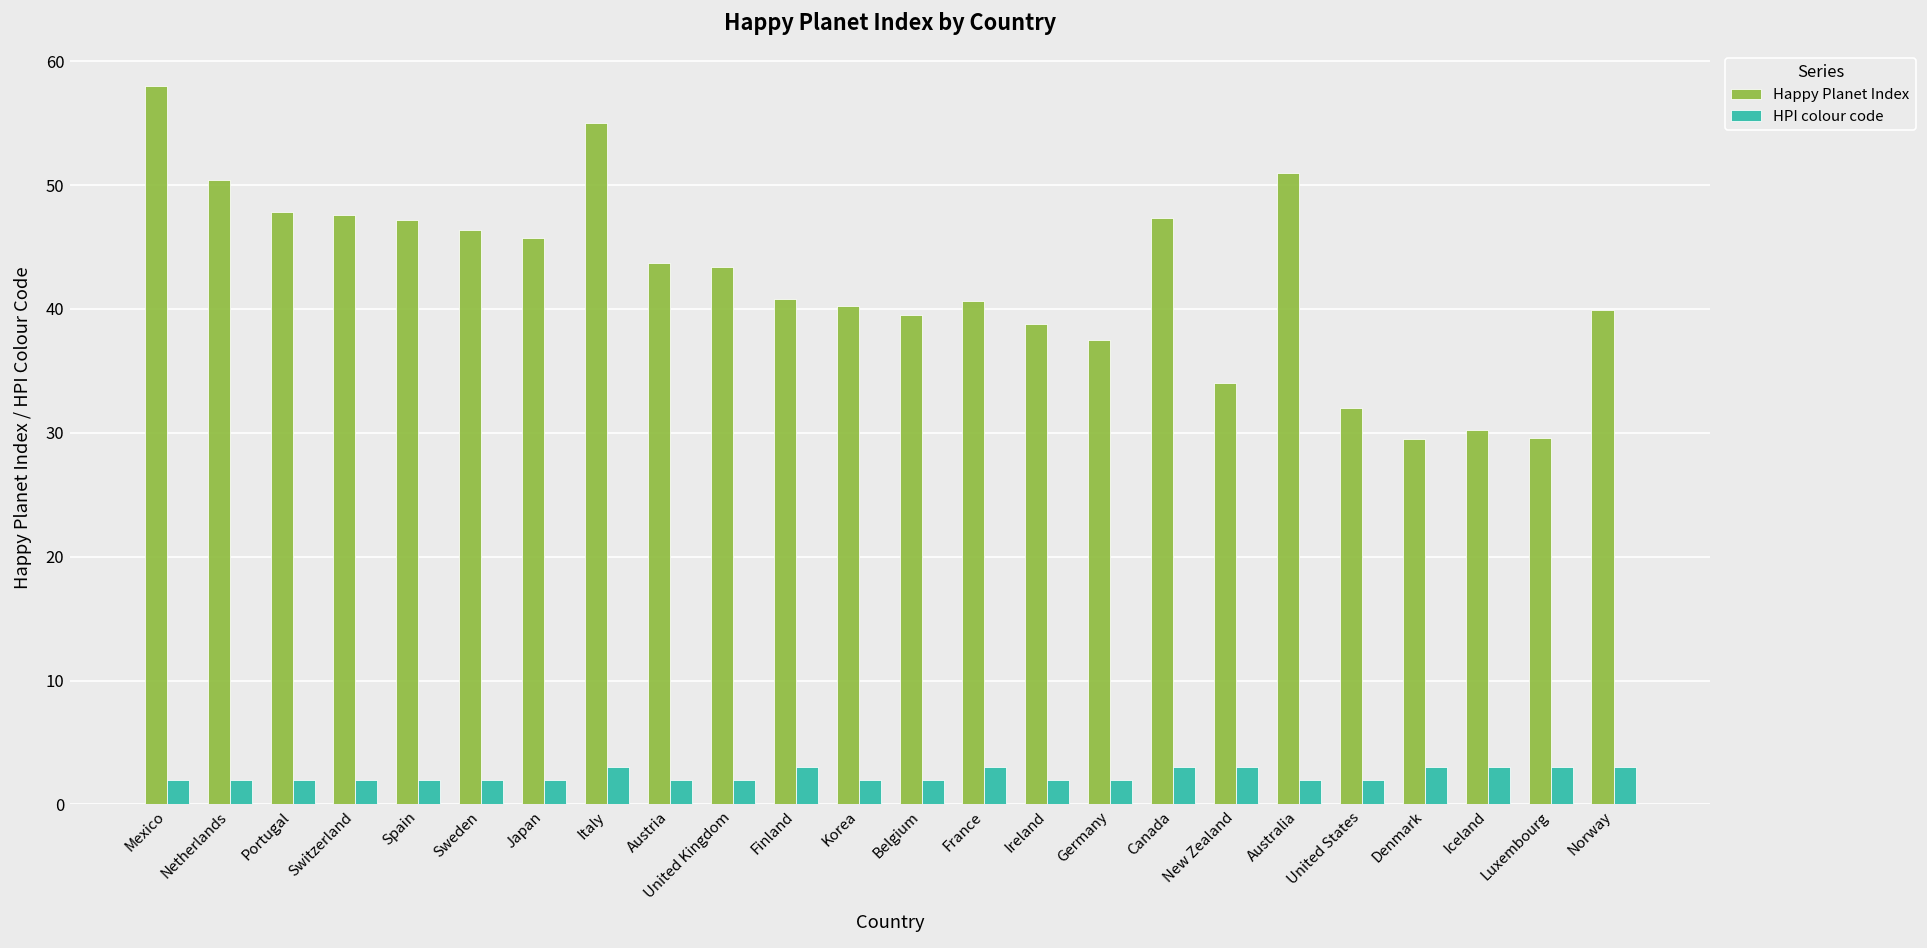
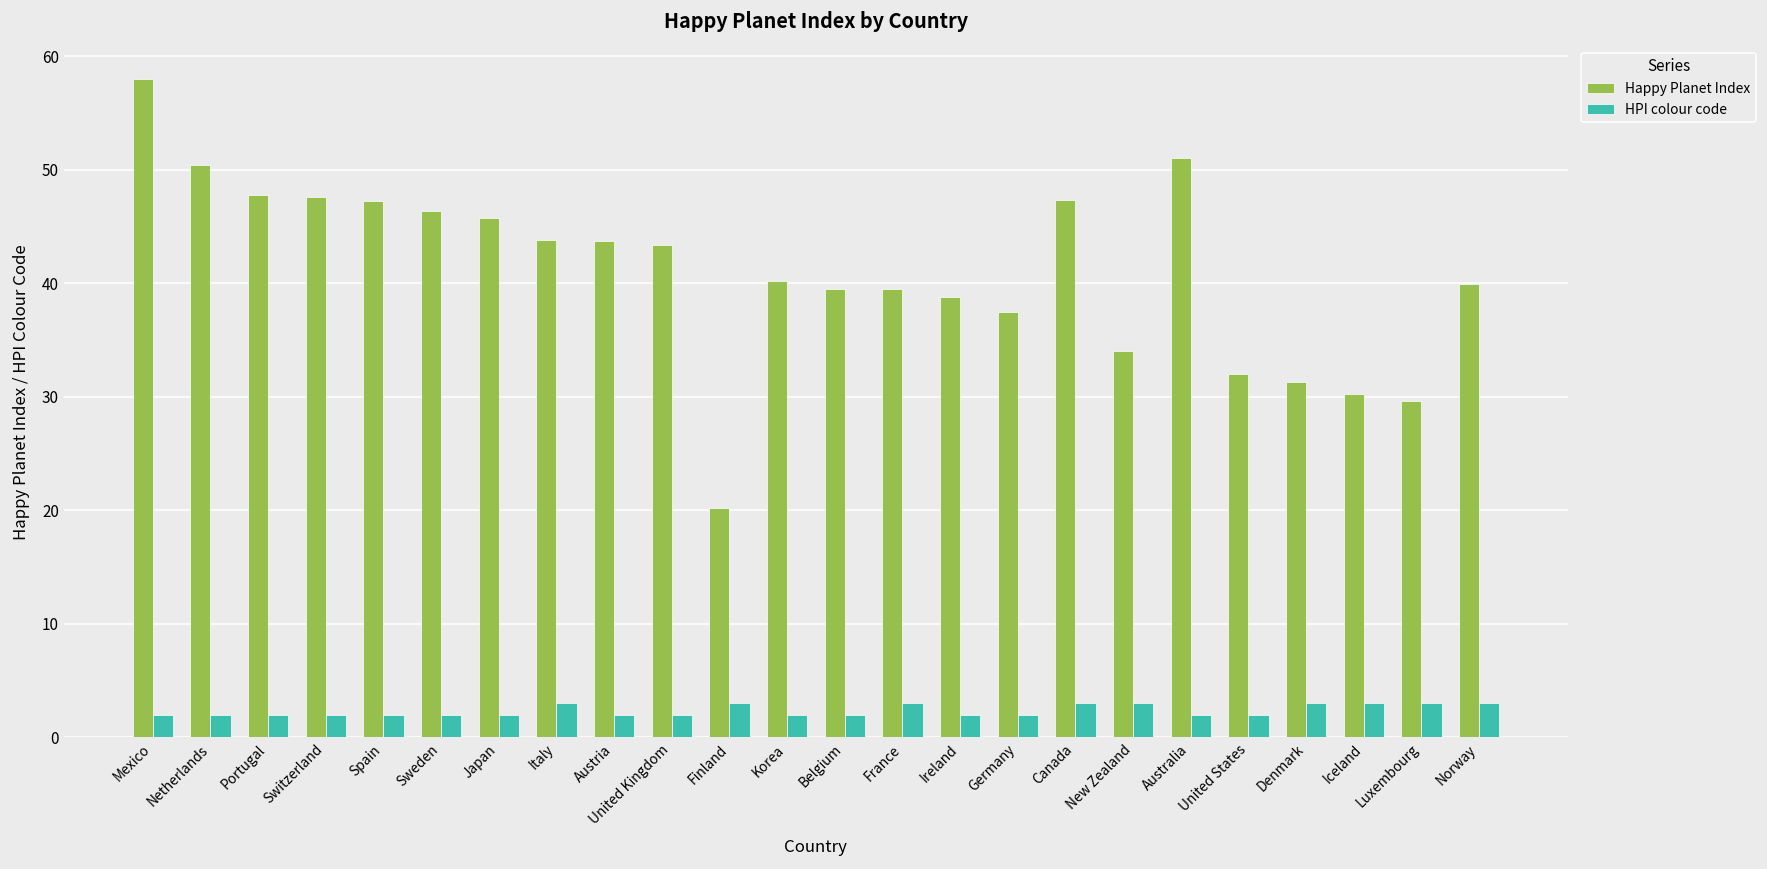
  {
    "Happy Planet Index": {
      "Mexico": 58.0,
      "Netherlands": 50.4,
      "Portugal": 47.8,
      "Switzerland": 47.6,
      "Spain": 47.2,
      "Sweden": 46.4,
      "Japan": 45.7,
-     "Italy": 55.0,
+     "Italy": 43.8,
      "Austria": 43.7,
      "United Kingdom": 43.4,
-     "Finland": 40.8,
+     "Finland": 20.2,
      "Korea": 40.2,
      "Belgium": 39.5,
-     "France": 40.6,
+     "France": 39.5,
      "Ireland": 38.8,
      "Germany": 37.5,
      "Canada": 47.3,
      "New Zealand": 34.0,
      "Australia": 51.0,
      "United States": 32.0,
-     "Denmark": 29.5,
+     "Denmark": 31.3,
      "Iceland": 30.2,
      "Luxembourg": 29.6,
      "Norway": 39.9
    },
    "HPI colour code": {
      "Mexico": 2.0,
      "Netherlands": 2.0,
      "Portugal": 2.0,
      "Switzerland": 2.0,
      "Spain": 2.0,
      "Sweden": 2.0,
      "Japan": 2.0,
      "Italy": 3.0,
      "Austria": 2.0,
      "United Kingdom": 2.0,
      "Finland": 3.0,
      "Korea": 2.0,
      "Belgium": 2.0,
      "France": 3.0,
      "Ireland": 2.0,
      "Germany": 2.0,
      "Canada": 3.0,
      "New Zealand": 3.0,
      "Australia": 2.0,
      "United States": 2.0,
      "Denmark": 3.0,
      "Iceland": 3.0,
      "Luxembourg": 3.0,
      "Norway": 3.0
    }
  }
